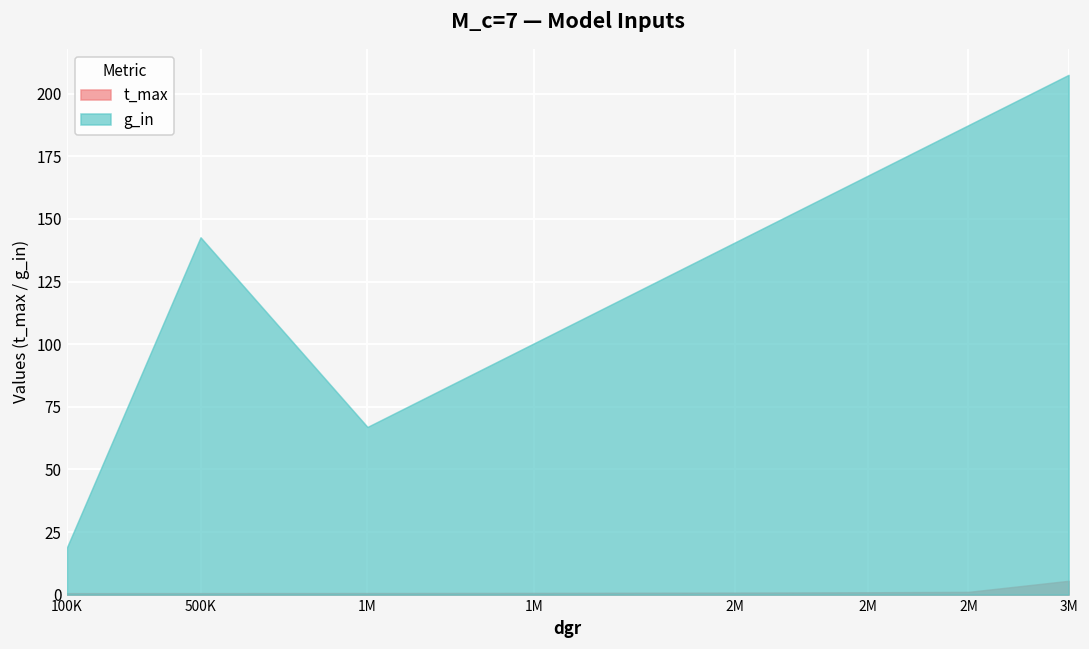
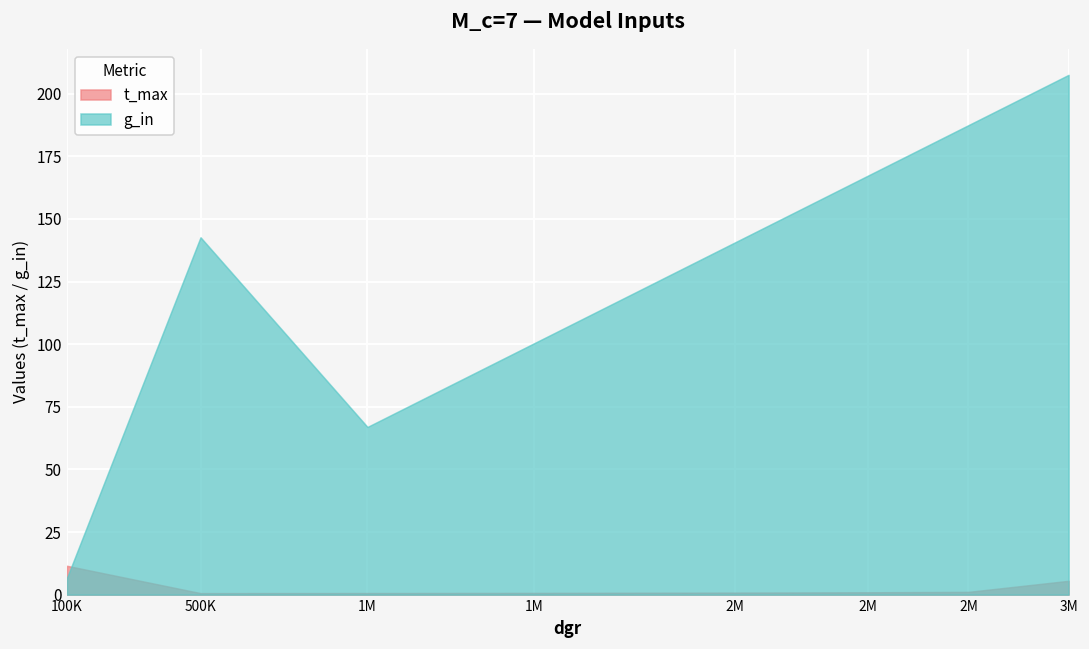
  {
    "t_max": {
-     "100K": 1,
+     "100K": 12,
      "3M": 6
    },
    "g_in": {
-     "100K": 19,
+     "100K": 7,
      "500K": 143,
      "3M": 208
    }
  }
